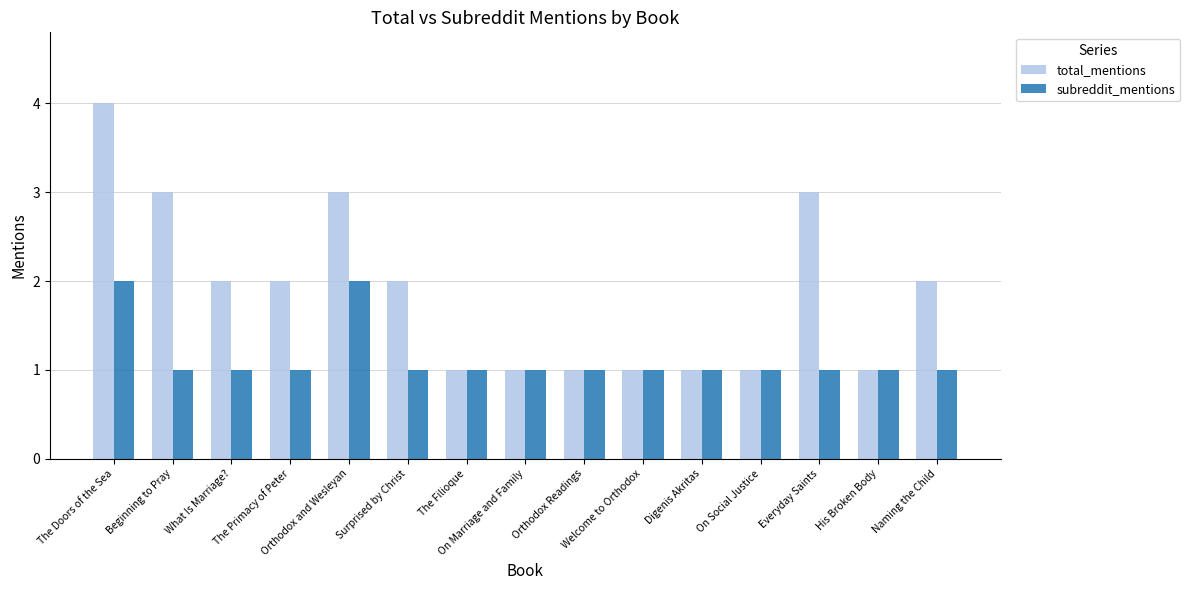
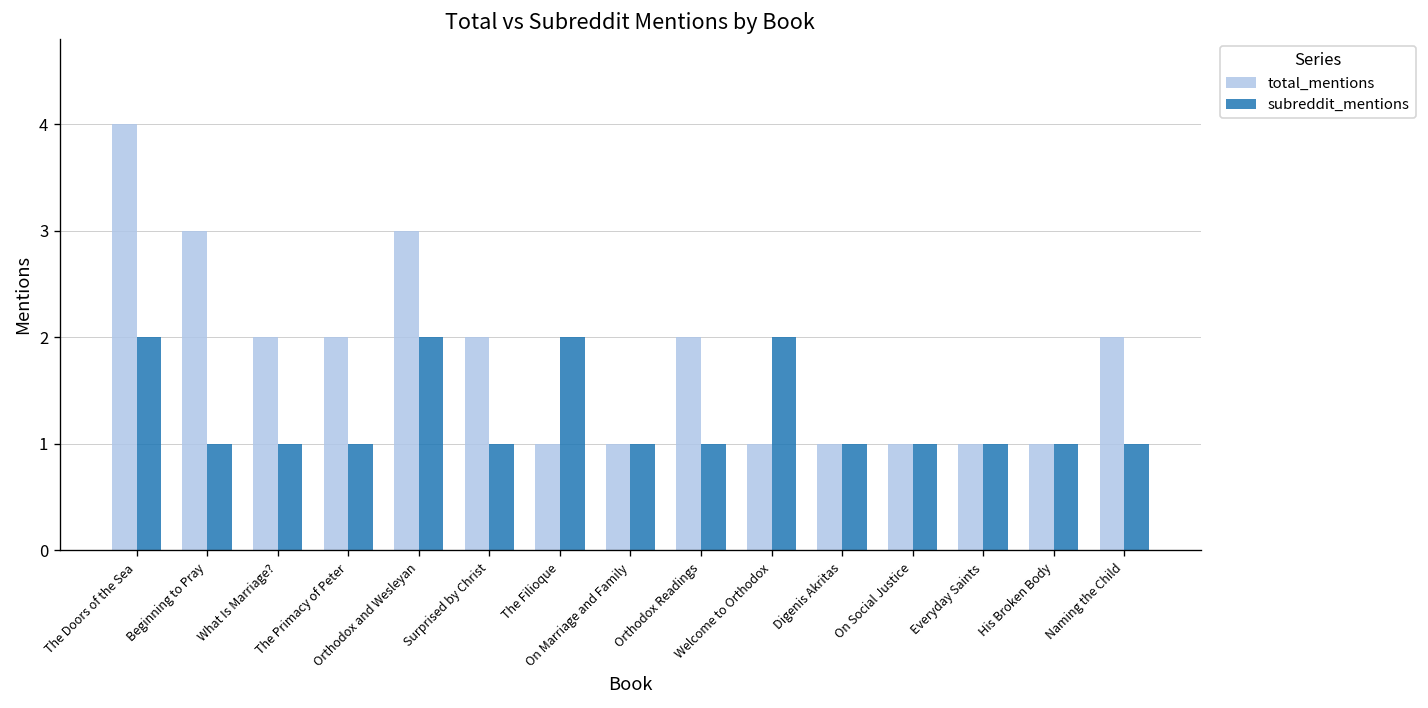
  {
    "total_mentions": {
      "The Doors of the Sea": 4,
      "Beginning to Pray": 3,
      "What Is Marriage?": 2,
      "The Primacy of Peter": 2,
      "Orthodox and Wesleyan": 3,
      "Surprised by Christ": 2,
      "The Filioque": 1,
      "On Marriage and Family": 1,
-     "Orthodox Readings": 1,
+     "Orthodox Readings": 2,
      "Welcome to Orthodox": 1,
      "Digenis Akritas": 1,
      "On Social Justice": 1,
-     "Everyday Saints": 3,
+     "Everyday Saints": 1,
      "His Broken Body": 1,
      "Naming the Child": 2
    },
    "subreddit_mentions": {
      "The Doors of the Sea": 2,
      "Beginning to Pray": 1,
      "What Is Marriage?": 1,
      "The Primacy of Peter": 1,
      "Orthodox and Wesleyan": 2,
      "Surprised by Christ": 1,
-     "The Filioque": 1,
+     "The Filioque": 2,
      "On Marriage and Family": 1,
      "Orthodox Readings": 1,
-     "Welcome to Orthodox": 1,
+     "Welcome to Orthodox": 2,
      "Digenis Akritas": 1,
      "On Social Justice": 1,
      "Everyday Saints": 1,
      "His Broken Body": 1,
      "Naming the Child": 1
    }
  }
